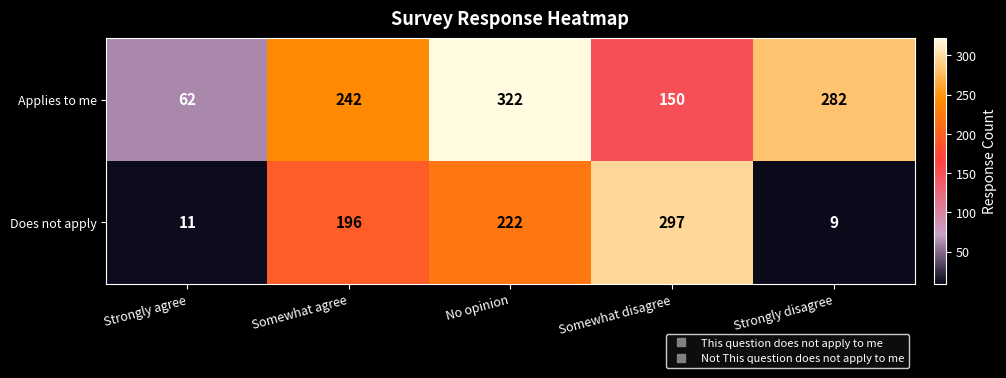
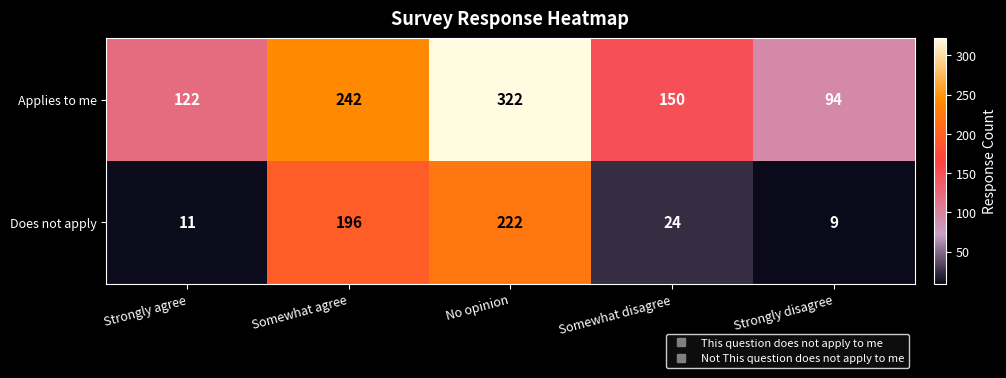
  {
    "Applies to me": {
-     "Strongly agree": 62,
+     "Strongly agree": 122,
      "Somewhat agree": 242,
      "No opinion": 322,
      "Somewhat disagree": 150,
-     "Strongly disagree": 282
+     "Strongly disagree": 94
    },
    "Does not apply": {
      "Strongly agree": 11,
      "Somewhat agree": 196,
      "No opinion": 222,
-     "Somewhat disagree": 297,
+     "Somewhat disagree": 24,
      "Strongly disagree": 9
    }
  }
